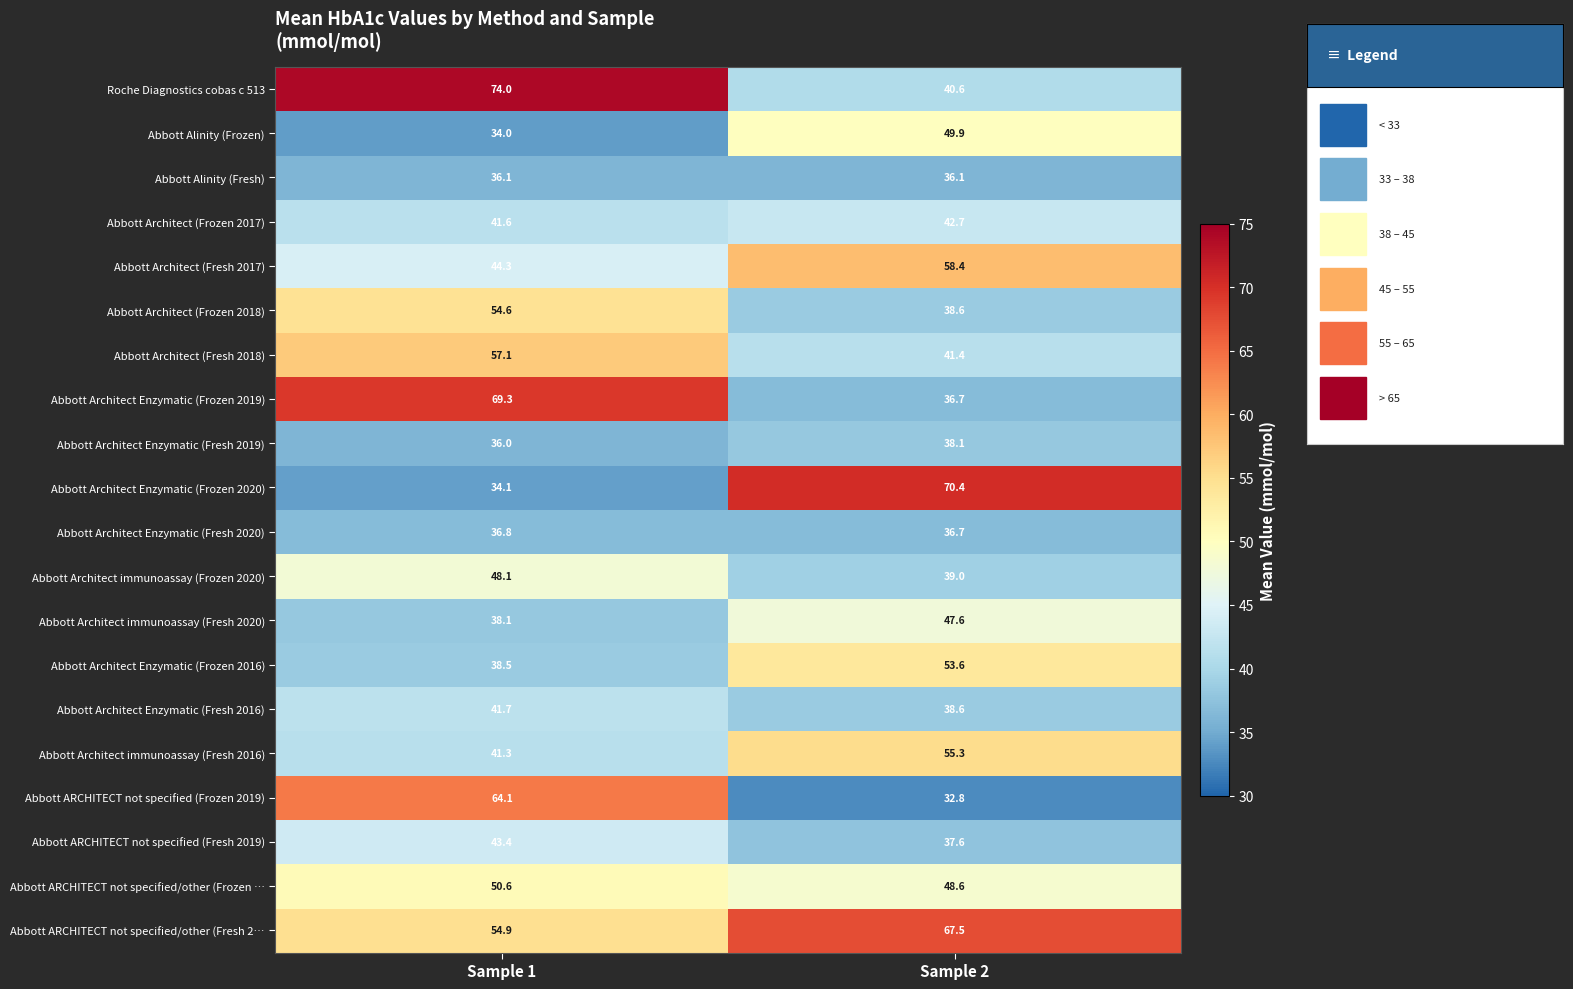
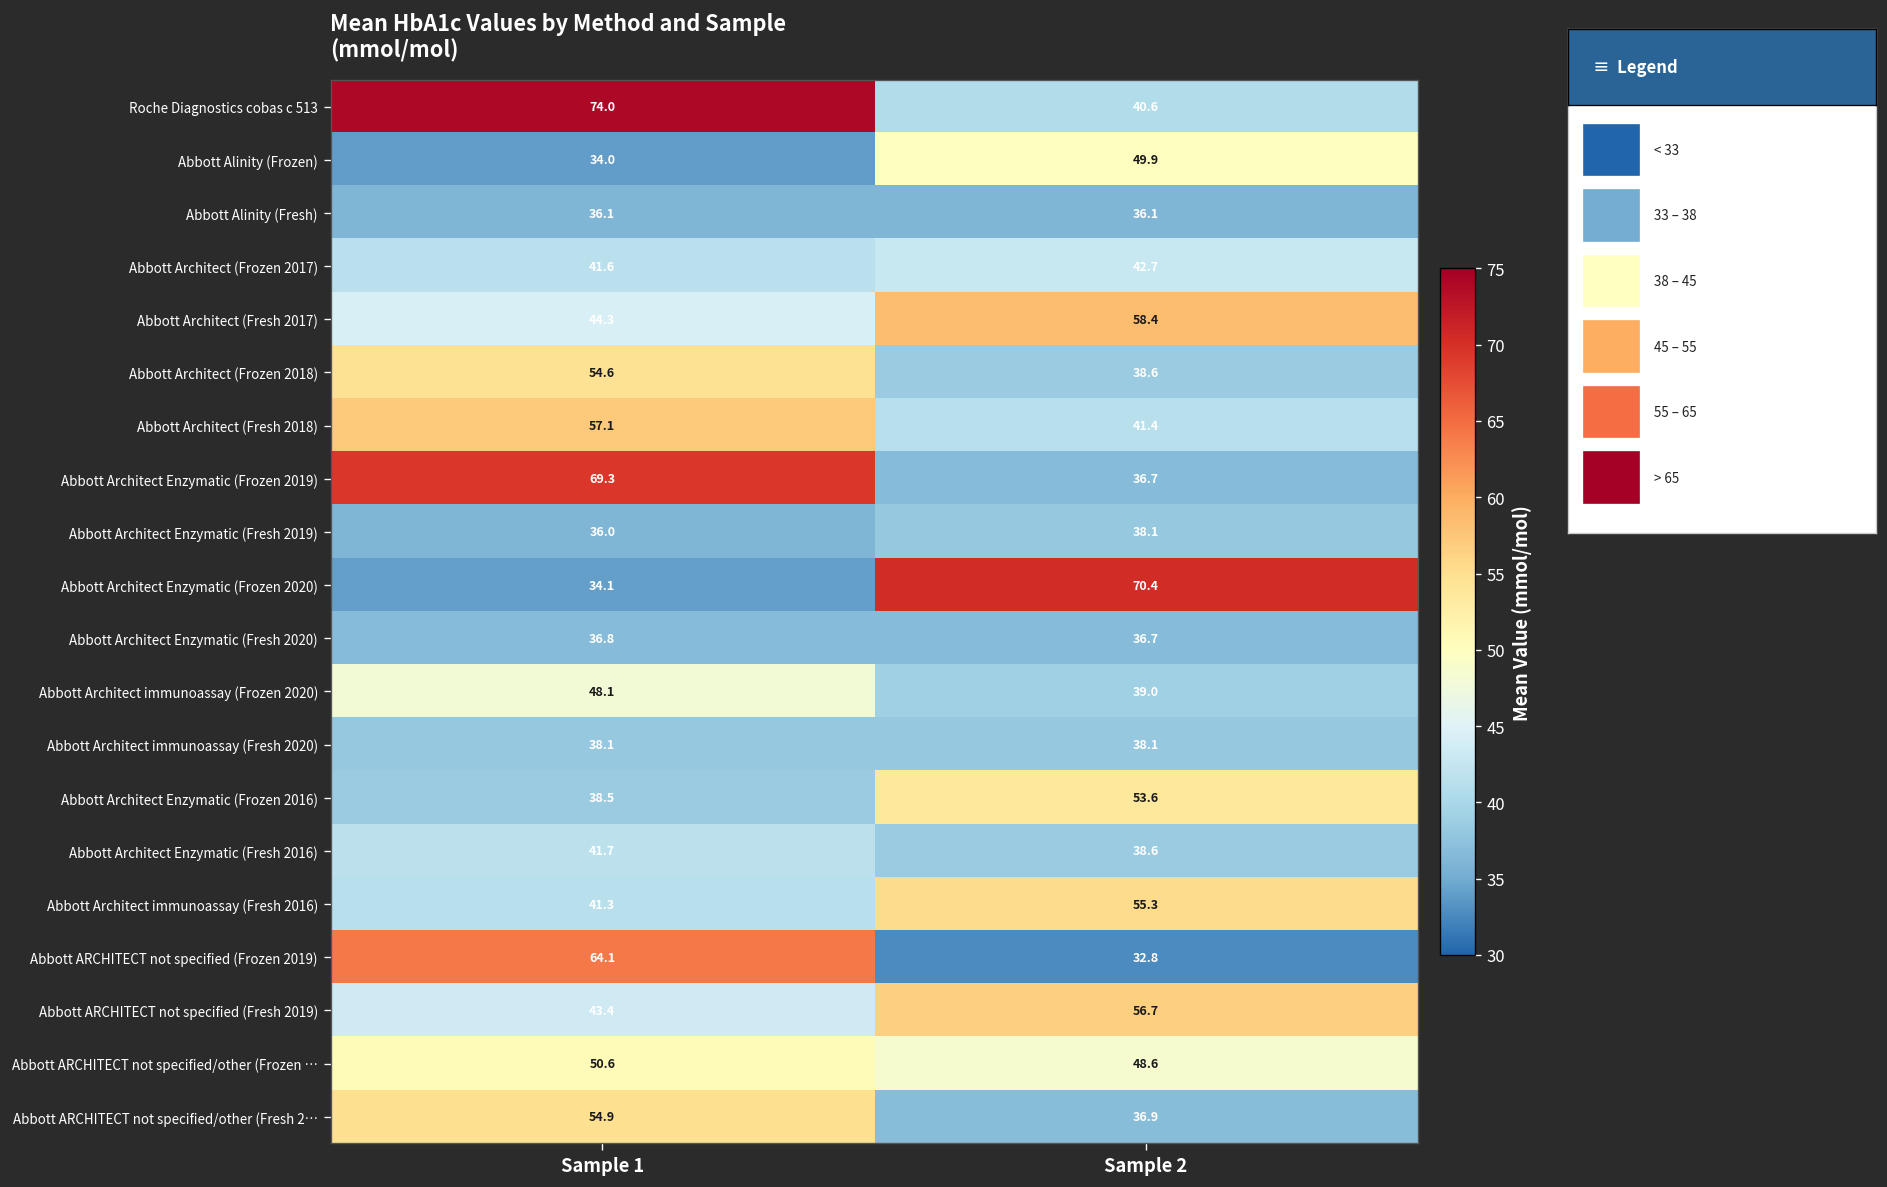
  {
    "Roche Diagnostics cobas c 513": {
      "Sample 1": 74.0,
      "Sample 2": 40.6
    },
    "Abbott Alinity (Frozen)": {
      "Sample 1": 34.0,
      "Sample 2": 49.9
    },
    "Abbott Alinity (Fresh)": {
      "Sample 1": 36.1,
      "Sample 2": 36.1
    },
    "Abbott Architect (Frozen 2017)": {
      "Sample 1": 41.6,
      "Sample 2": 42.7
    },
    "Abbott Architect (Fresh 2017)": {
      "Sample 2": 58.4
    },
    "Abbott Architect (Frozen 2018)": {
      "Sample 1": 54.6,
      "Sample 2": 38.6
    },
    "Abbott Architect (Fresh 2018)": {
      "Sample 1": 57.1,
      "Sample 2": 41.4
    },
    "Abbott Architect Enzymatic (Frozen 2019)": {
      "Sample 1": 69.3,
      "Sample 2": 36.7
    },
    "Abbott Architect Enzymatic (Fresh 2019)": {
      "Sample 1": 36.0,
      "Sample 2": 38.1
    },
    "Abbott Architect Enzymatic (Frozen 2020)": {
      "Sample 1": 34.1,
      "Sample 2": 70.4
    },
    "Abbott Architect Enzymatic (Fresh 2020)": {
      "Sample 1": 36.8,
      "Sample 2": 36.7
    },
    "Abbott Architect immunoassay (Frozen 2020)": {
      "Sample 1": 48.1,
      "Sample 2": 39.0
    },
    "Abbott Architect immunoassay (Fresh 2020)": {
      "Sample 1": 38.1,
-     "Sample 2": 47.6
+     "Sample 2": 38.1
    },
    "Abbott Architect Enzymatic (Frozen 2016)": {
      "Sample 1": 38.5,
      "Sample 2": 53.6
    },
    "Abbott Architect Enzymatic (Fresh 2016)": {
      "Sample 1": 41.7,
      "Sample 2": 38.6
    },
    "Abbott Architect immunoassay (Fresh 2016)": {
      "Sample 1": 41.3,
      "Sample 2": 55.3
    },
    "Abbott ARCHITECT not specified (Frozen 2019)": {
      "Sample 1": 64.1,
      "Sample 2": 32.8
    },
    "Abbott ARCHITECT not specified (Fresh 2019)": {
      "Sample 1": 43.4,
-     "Sample 2": 37.6
+     "Sample 2": 56.7
    },
    "Abbott ARCHITECT not specified/other (Frozen …": {
      "Sample 1": 50.6,
      "Sample 2": 48.6
    },
    "Abbott ARCHITECT not specified/other (Fresh 2…": {
      "Sample 1": 54.9,
-     "Sample 2": 67.5
+     "Sample 2": 36.9
    }
  }
